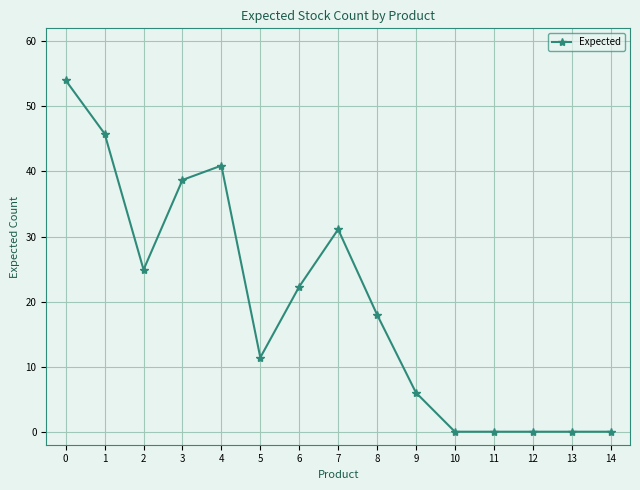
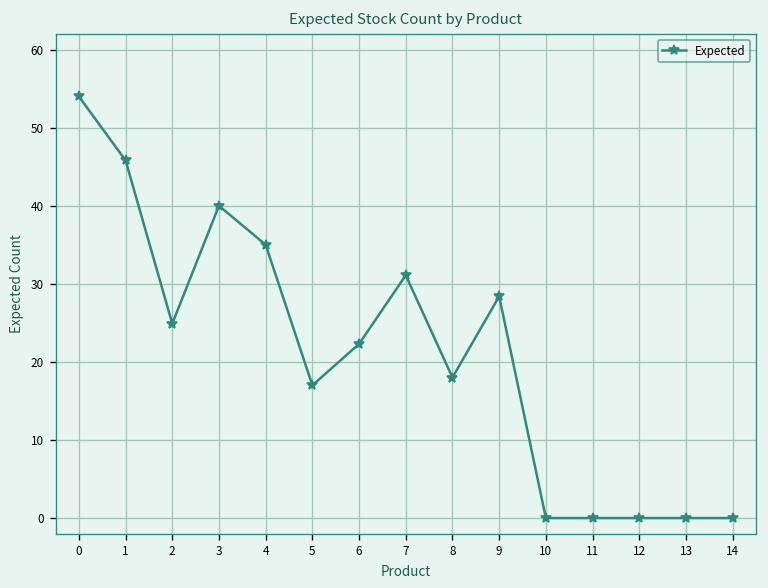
  {
    "0": 54,
    "1": 46,
    "2": 25,
-   "3": 39,
-   "4": 41,
-   "5": 11,
+   "3": 40,
+   "4": 35,
+   "5": 17,
    "6": 22,
    "7": 31,
    "8": 18,
-   "9": 6,
+   "9": 28,
    "10": 0,
    "11": 0,
    "12": 0,
    "13": 0,
    "14": 0
  }
